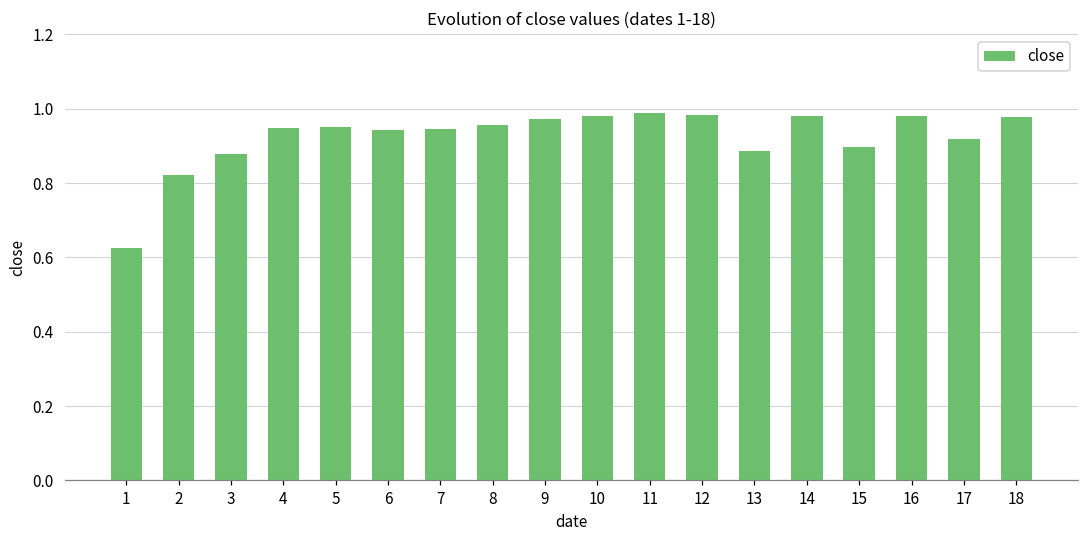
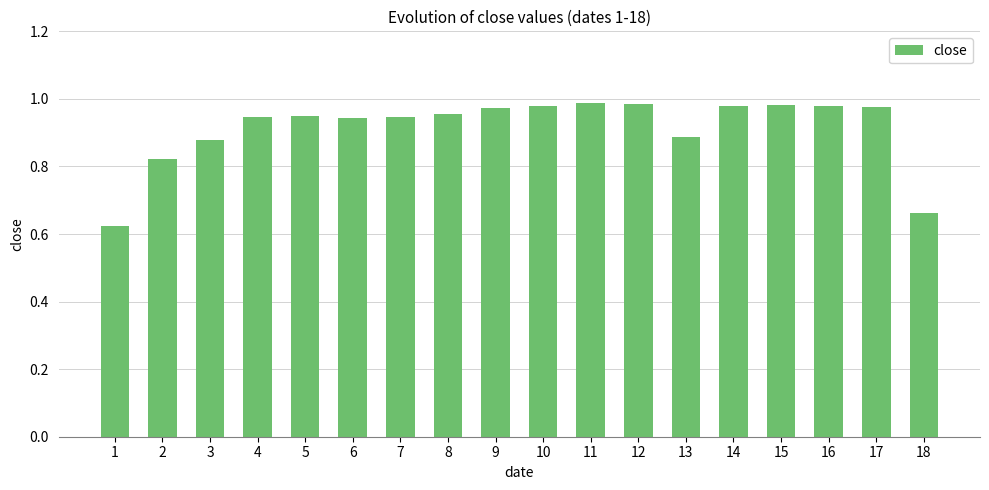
  {
    "1": 0.62,
    "2": 0.82,
    "3": 0.88,
    "4": 0.95,
    "5": 0.95,
    "6": 0.94,
    "7": 0.95,
    "8": 0.96,
    "9": 0.97,
    "10": 0.98,
    "11": 0.99,
    "12": 0.98,
    "13": 0.89,
    "14": 0.98,
-   "15": 0.90,
+   "15": 0.98,
    "16": 0.98,
-   "17": 0.92,
-   "18": 0.98
+   "17": 0.98,
+   "18": 0.66
  }
